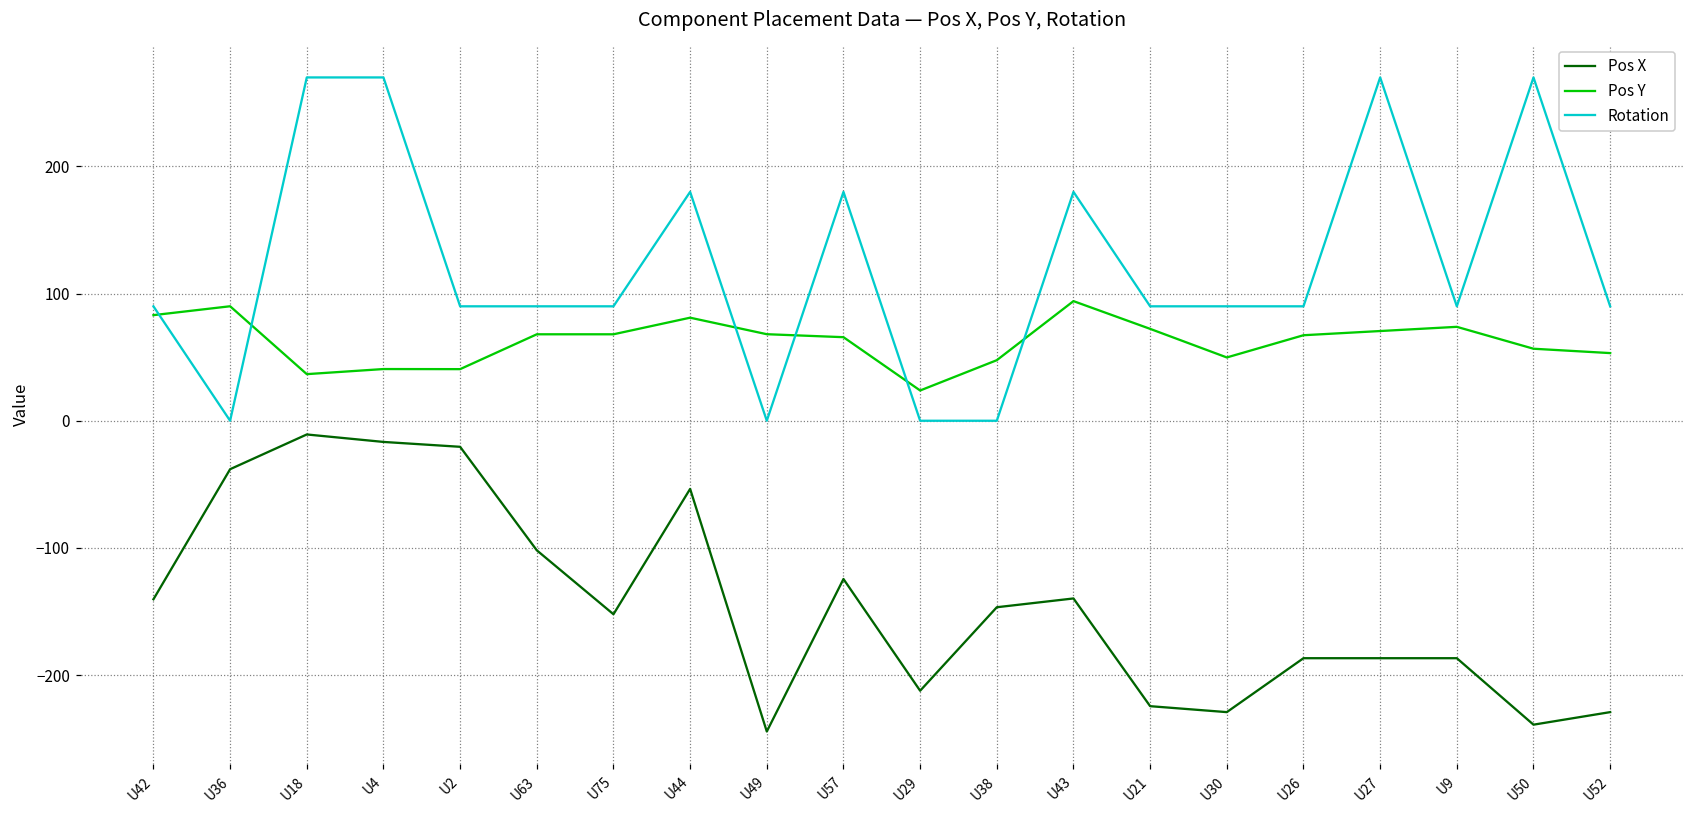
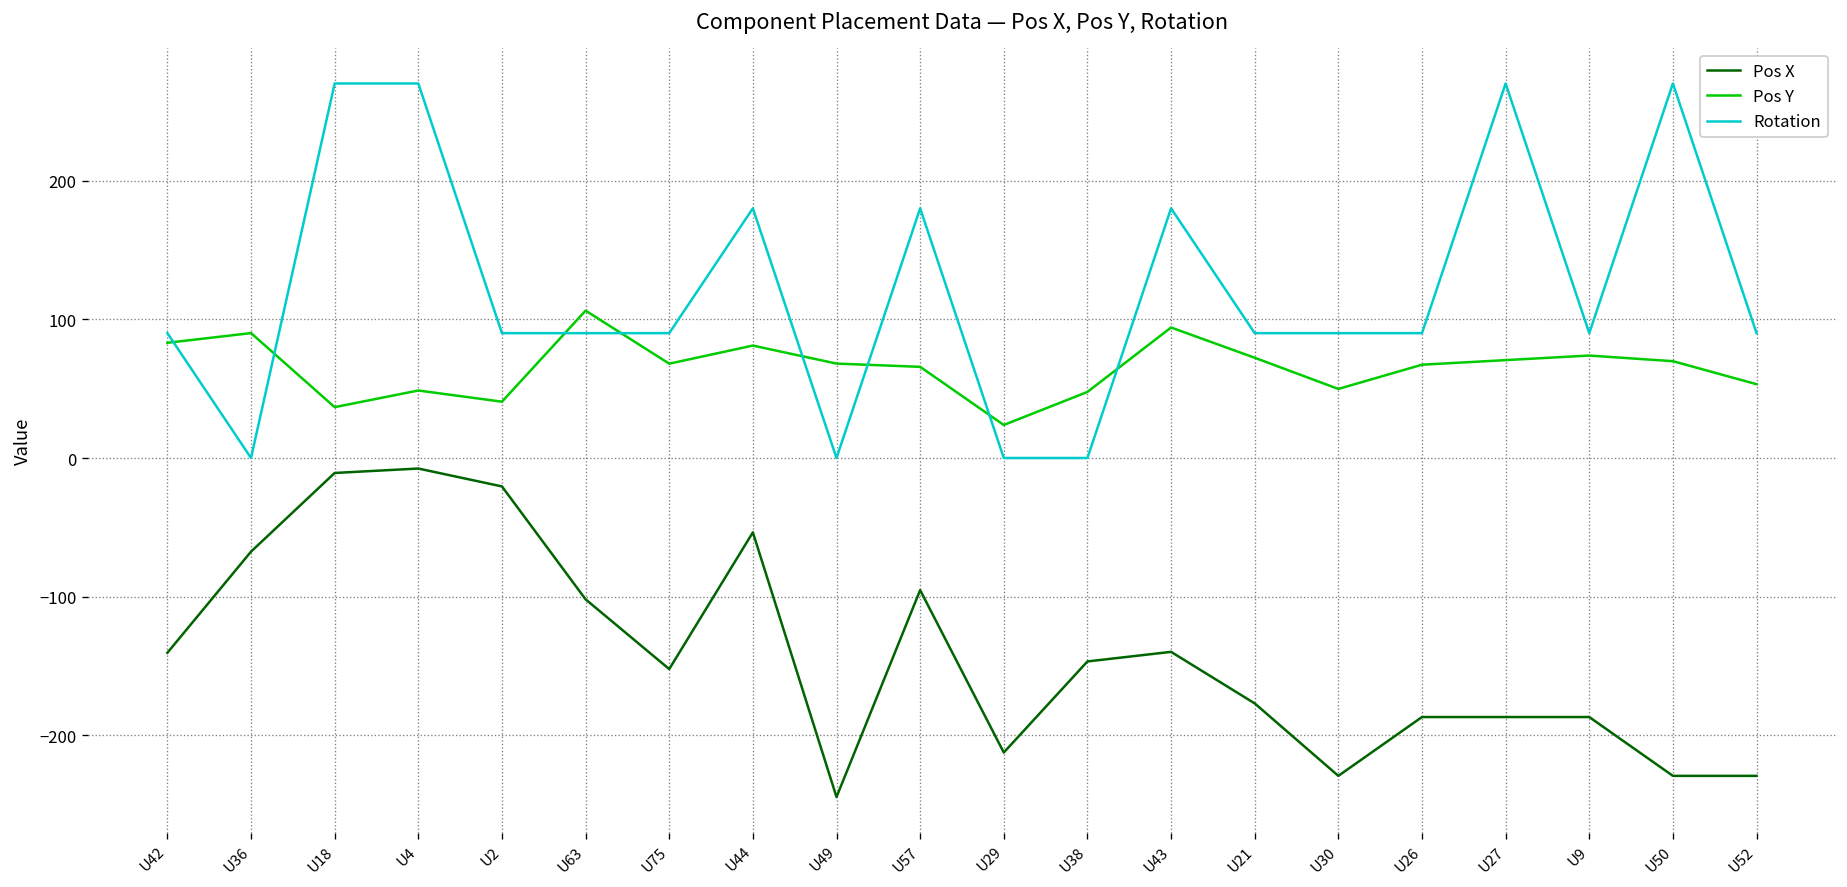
  {
    "Pos X": {
      "U42": -140,
-     "U36": -38,
+     "U36": -67,
      "U18": -11,
-     "U4": -17,
+     "U4": -8,
      "U2": -20,
      "U63": -102,
      "U75": -152,
      "U44": -54,
      "U49": -244,
-     "U57": -124,
+     "U57": -95,
      "U29": -212,
      "U38": -147,
      "U43": -140,
-     "U21": -224,
+     "U21": -177,
      "U30": -229,
      "U26": -187,
      "U27": -187,
      "U9": -187,
-     "U50": -239,
+     "U50": -229,
      "U52": -229
    },
    "Pos Y": {
      "U42": 83,
      "U36": 90,
      "U18": 37,
-     "U4": 41,
+     "U4": 49,
      "U2": 41,
-     "U63": 68,
+     "U63": 106,
      "U75": 68,
      "U44": 81,
      "U49": 68,
      "U57": 66,
      "U29": 24,
      "U38": 48,
      "U43": 94,
      "U21": 72,
      "U30": 50,
      "U26": 67,
      "U27": 71,
      "U9": 74,
-     "U50": 57,
+     "U50": 70,
      "U52": 53
    },
    "Rotation": {
      "U42": 90,
      "U36": 0,
      "U18": 270,
      "U4": 270,
      "U2": 90,
      "U63": 90,
      "U75": 90,
      "U44": 180,
      "U49": 0,
      "U57": 180,
      "U29": 0,
      "U38": 0,
      "U43": 180,
      "U21": 90,
      "U30": 90,
      "U26": 90,
      "U27": 270,
      "U9": 90,
      "U50": 270,
      "U52": 90
    }
  }
